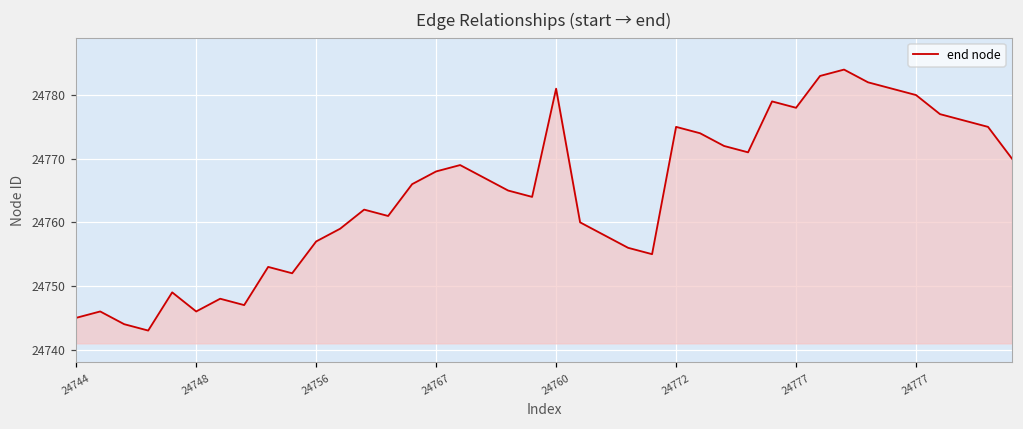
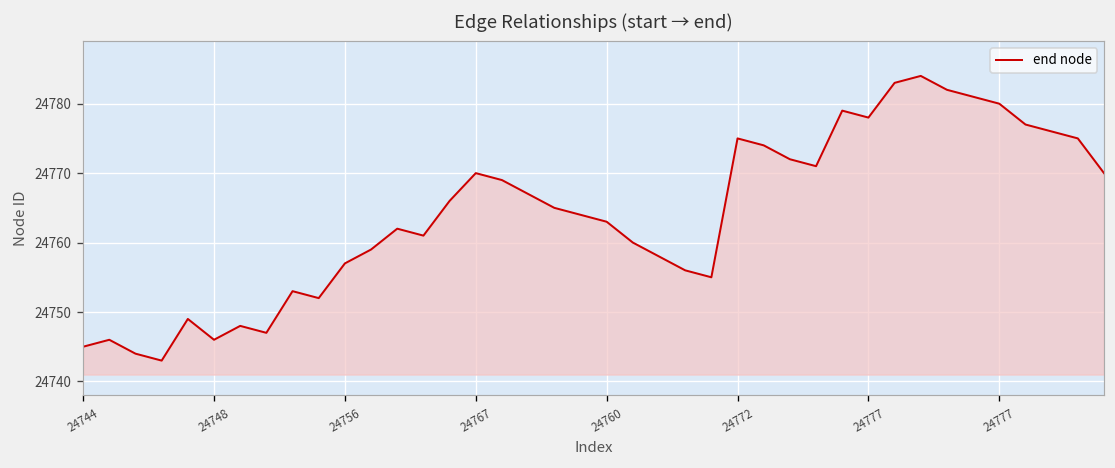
  {
    "24744": 24745,
    "24748": 24746,
    "24756": 24757,
-   "24767": 24768,
-   "24760": 24781,
+   "24767": 24770,
+   "24760": 24763,
    "24772": 24775
  }
